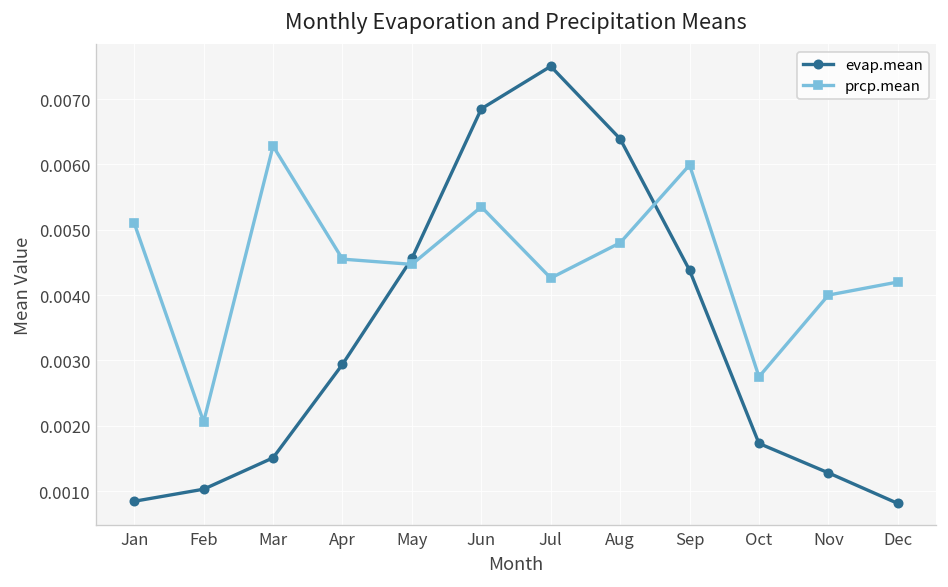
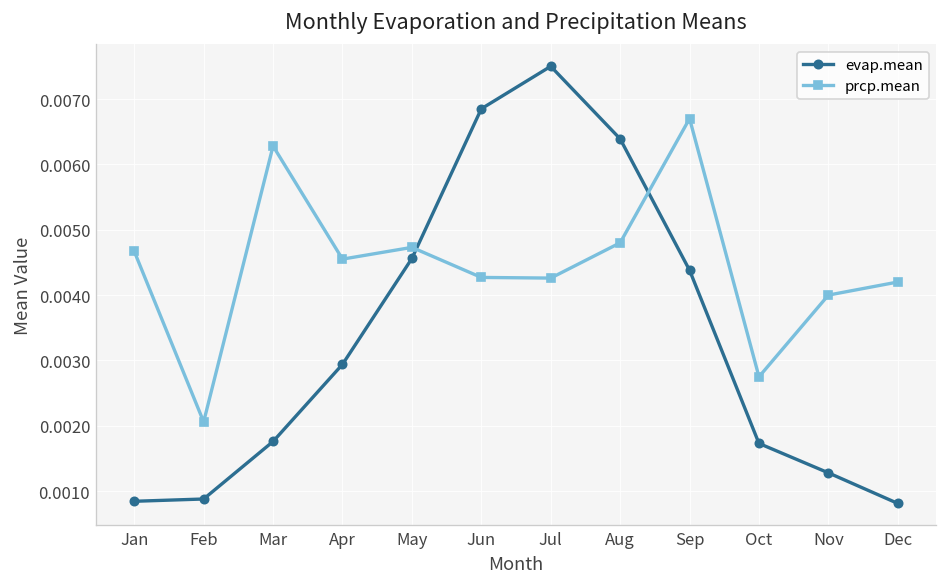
  {
    "evap.mean": {
      "Jan": 0.0008,
-     "Feb": 0.0010,
-     "Mar": 0.0015,
+     "Feb": 0.0009,
+     "Mar": 0.0018,
      "Apr": 0.0029,
      "May": 0.0046,
      "Jun": 0.0069,
      "Jul": 0.0075,
      "Aug": 0.0064,
      "Sep": 0.0044,
      "Oct": 0.0017,
      "Nov": 0.0013,
      "Dec": 0.0008
    },
    "prcp.mean": {
-     "Jan": 0.0051,
+     "Jan": 0.0047,
      "Feb": 0.0021,
      "Mar": 0.0063,
      "Apr": 0.0046,
-     "May": 0.0045,
-     "Jun": 0.0054,
+     "May": 0.0047,
+     "Jun": 0.0043,
      "Jul": 0.0043,
      "Aug": 0.0048,
-     "Sep": 0.0060,
+     "Sep": 0.0067,
      "Oct": 0.0028,
      "Nov": 0.0040,
      "Dec": 0.0042
    }
  }
